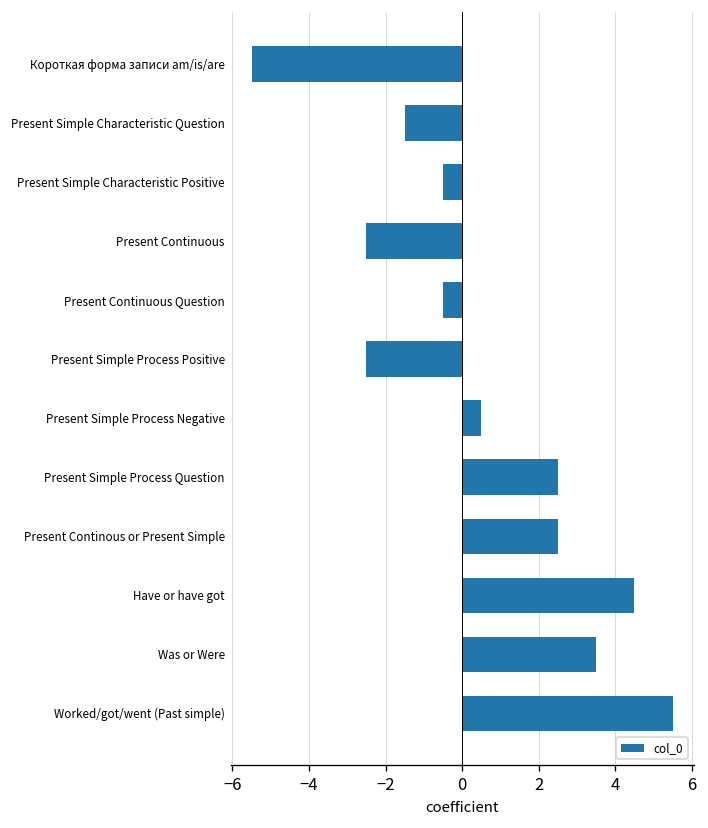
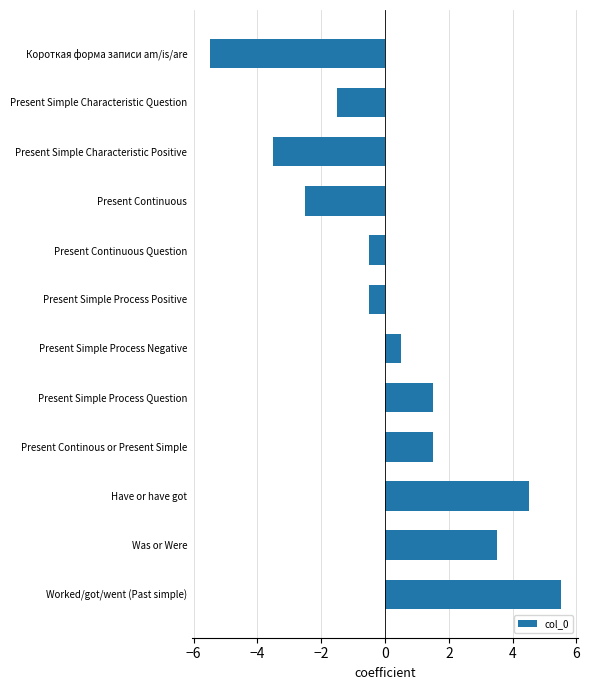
  {
    "Короткая форма записи am/is/are": -5.5,
    "Present Simple Characteristic Question": -1.5,
-   "Present Simple Characteristic Positive": -0.5,
+   "Present Simple Characteristic Positive": -3.5,
    "Present Continuous": -2.5,
    "Present Continuous Question": -0.5,
-   "Present Simple Process Positive": -2.5,
+   "Present Simple Process Positive": -0.5,
    "Present Simple Process Negative": 0.5,
-   "Present Simple Process Question": 2.5,
-   "Present Continous or Present Simple": 2.5,
+   "Present Simple Process Question": 1.5,
+   "Present Continous or Present Simple": 1.5,
    "Have or have got": 4.5,
    "Was or Were": 3.5,
    "Worked/got/went (Past simple)": 5.5
  }
